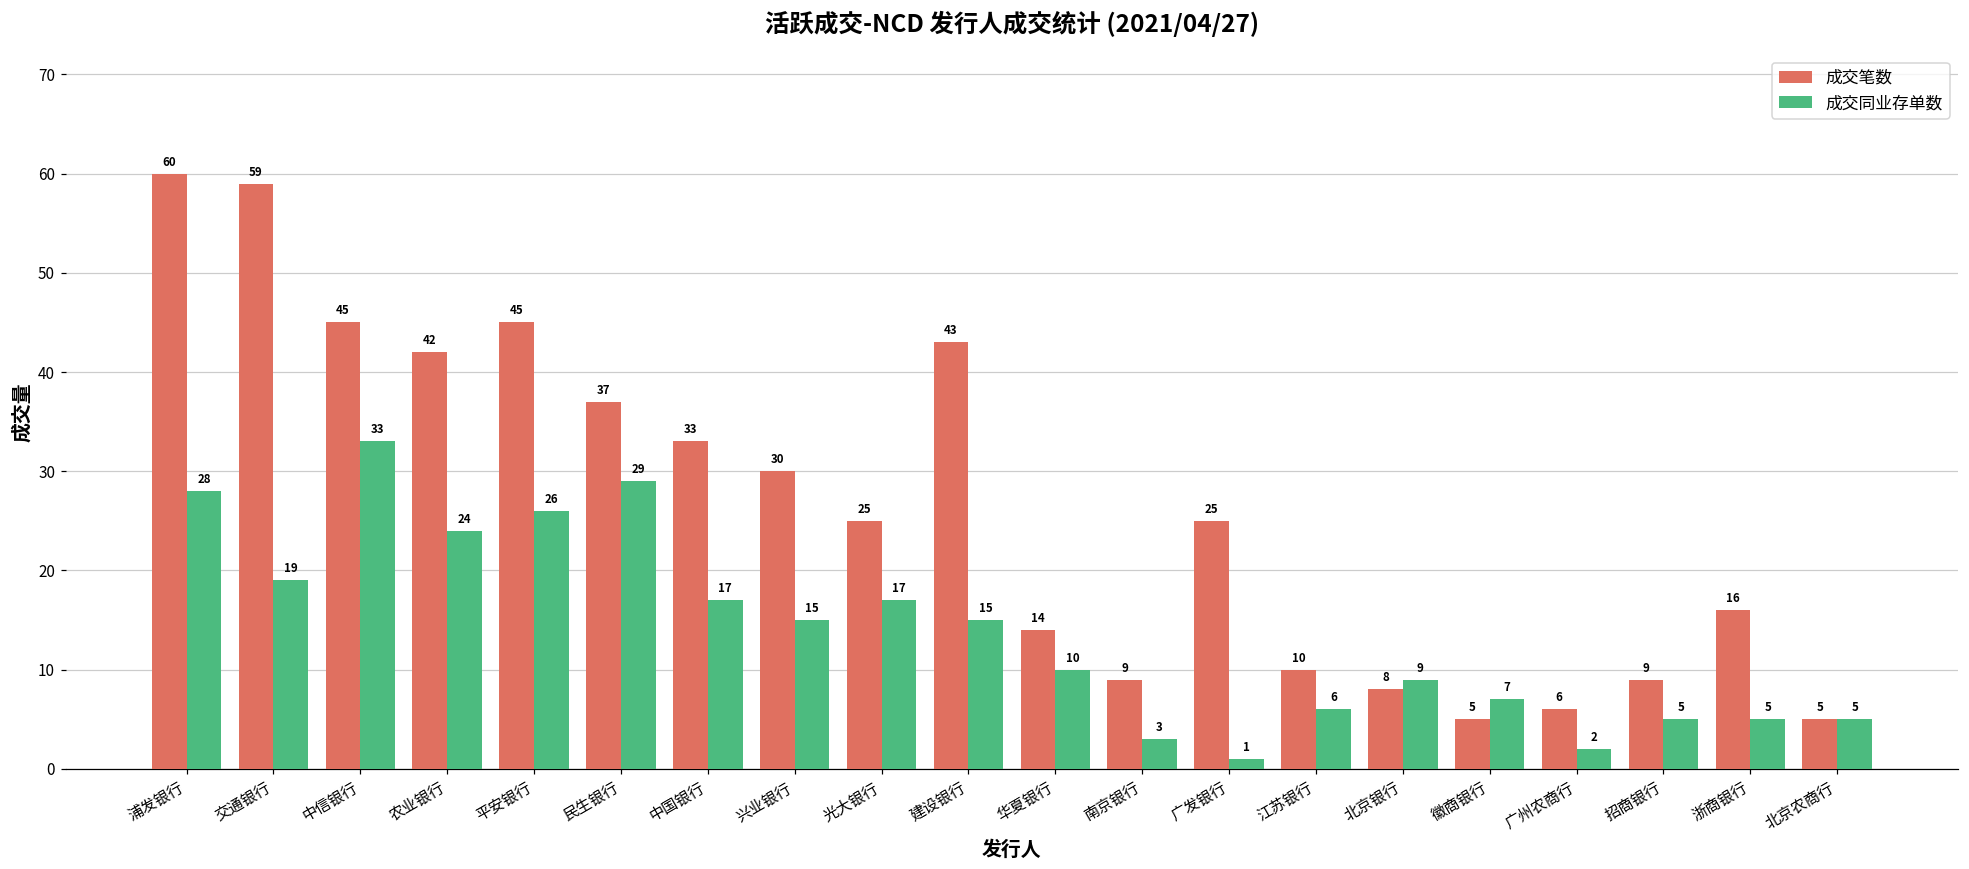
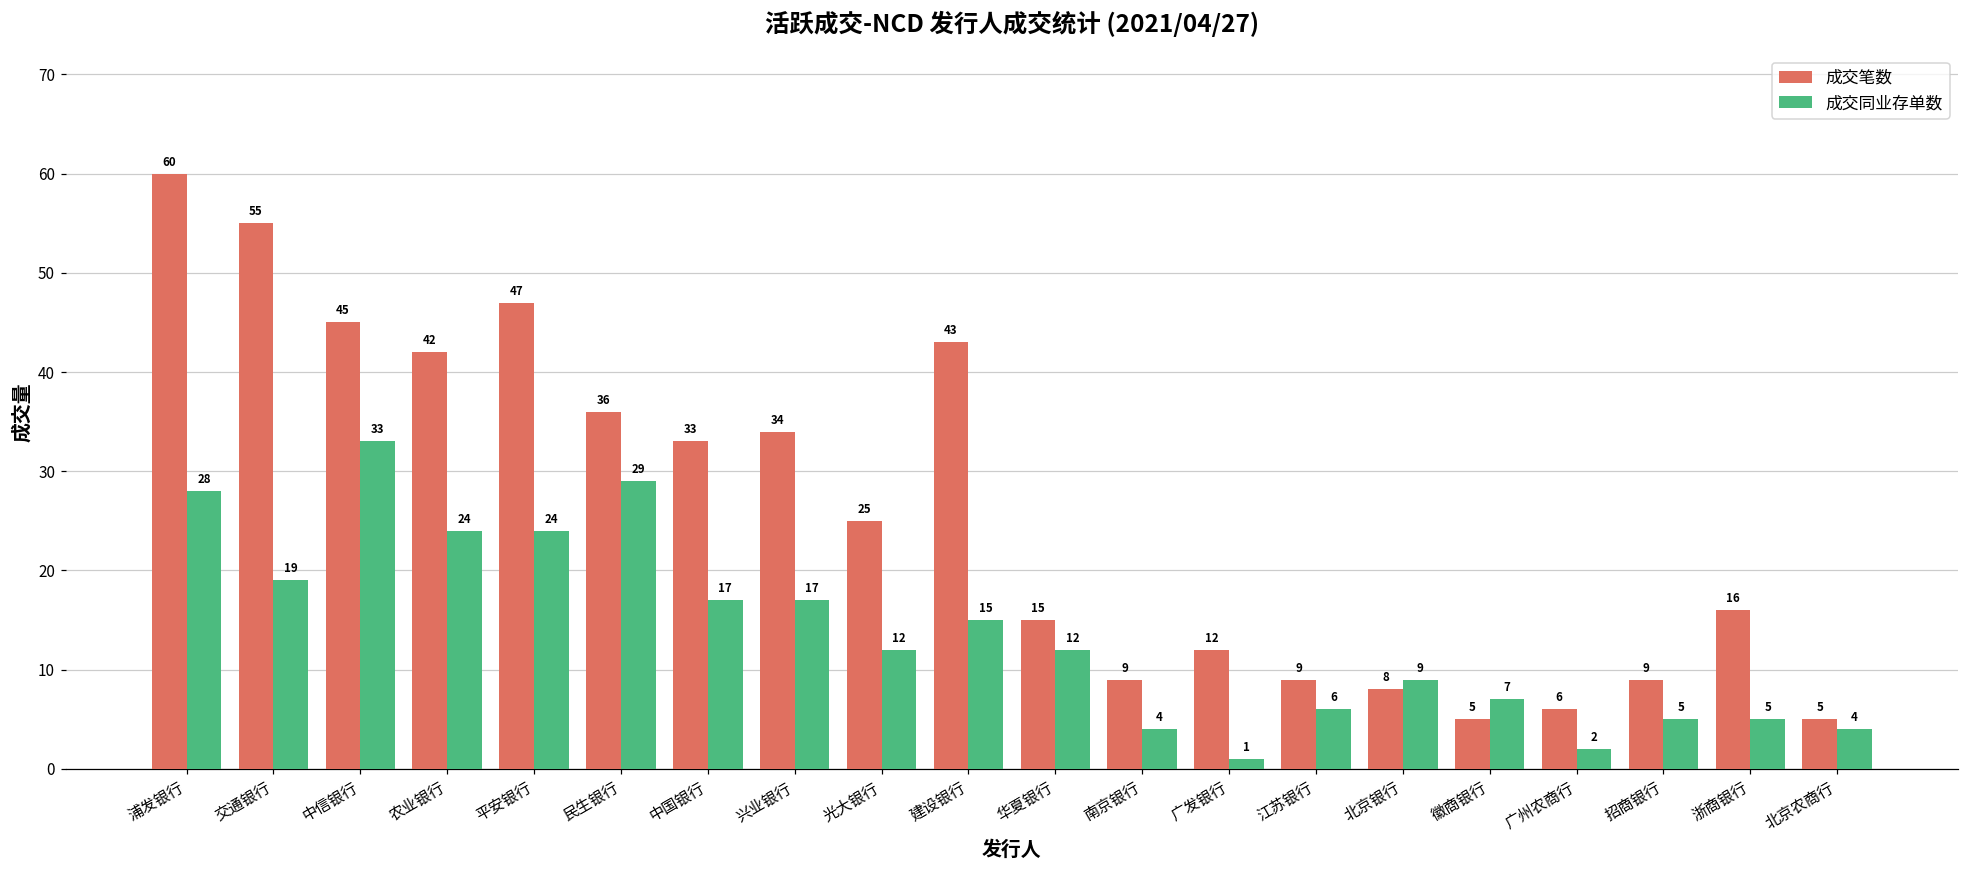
  {
    "成交笔数": {
      "浦发银行": 60,
-     "交通银行": 59,
+     "交通银行": 55,
      "中信银行": 45,
      "农业银行": 42,
-     "平安银行": 45,
-     "民生银行": 37,
+     "平安银行": 47,
+     "民生银行": 36,
      "中国银行": 33,
-     "兴业银行": 30,
+     "兴业银行": 34,
      "光大银行": 25,
      "建设银行": 43,
-     "华夏银行": 14,
+     "华夏银行": 15,
      "南京银行": 9,
-     "广发银行": 25,
-     "江苏银行": 10,
+     "广发银行": 12,
+     "江苏银行": 9,
      "北京银行": 8,
      "徽商银行": 5,
      "广州农商行": 6,
      "招商银行": 9,
      "浙商银行": 16,
      "北京农商行": 5
    },
    "成交同业存单数": {
      "浦发银行": 28,
      "交通银行": 19,
      "中信银行": 33,
      "农业银行": 24,
-     "平安银行": 26,
+     "平安银行": 24,
      "民生银行": 29,
      "中国银行": 17,
-     "兴业银行": 15,
-     "光大银行": 17,
+     "兴业银行": 17,
+     "光大银行": 12,
      "建设银行": 15,
-     "华夏银行": 10,
-     "南京银行": 3,
+     "华夏银行": 12,
+     "南京银行": 4,
      "广发银行": 1,
      "江苏银行": 6,
      "北京银行": 9,
      "徽商银行": 7,
      "广州农商行": 2,
      "招商银行": 5,
      "浙商银行": 5,
-     "北京农商行": 5
+     "北京农商行": 4
    }
  }
